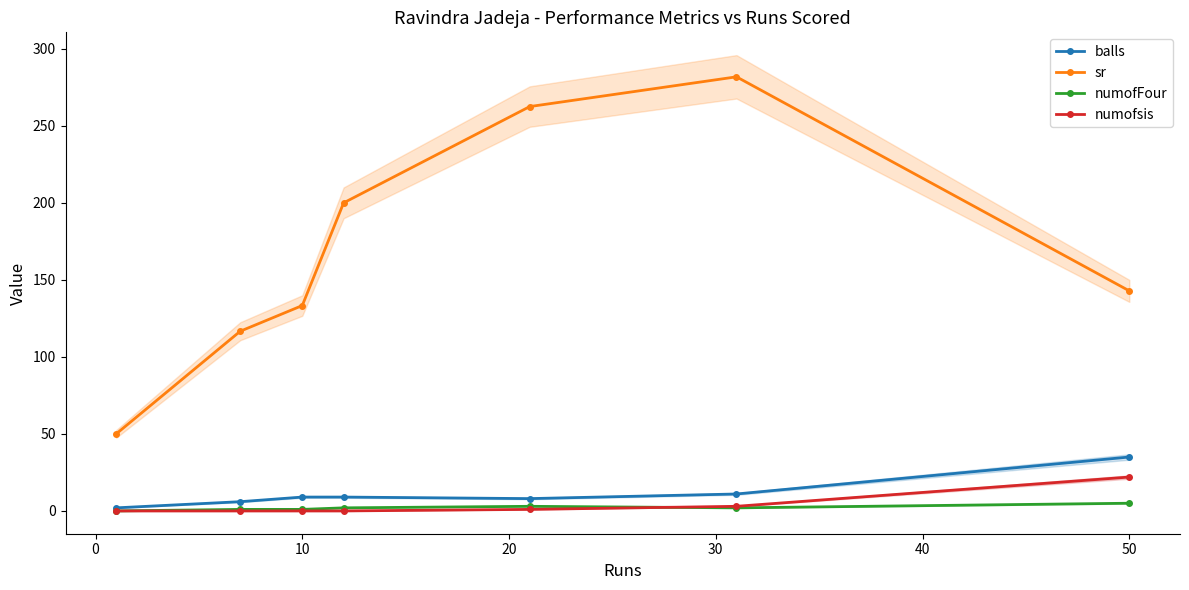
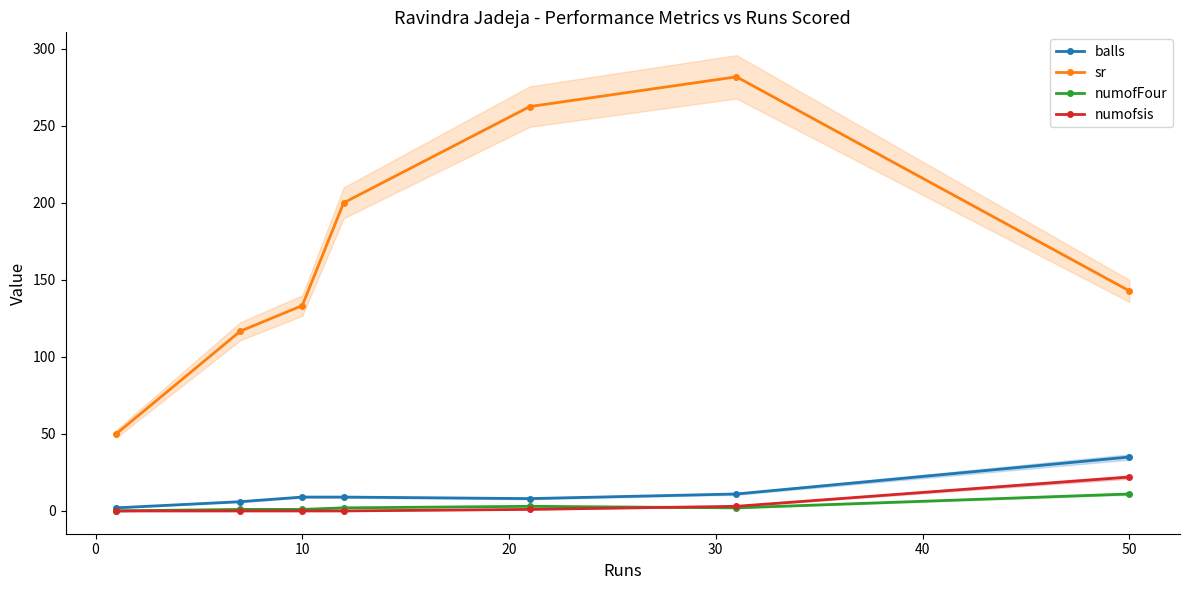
  {
    "numofFour": {
-     "50": 5
+     "50": 11
    }
  }
